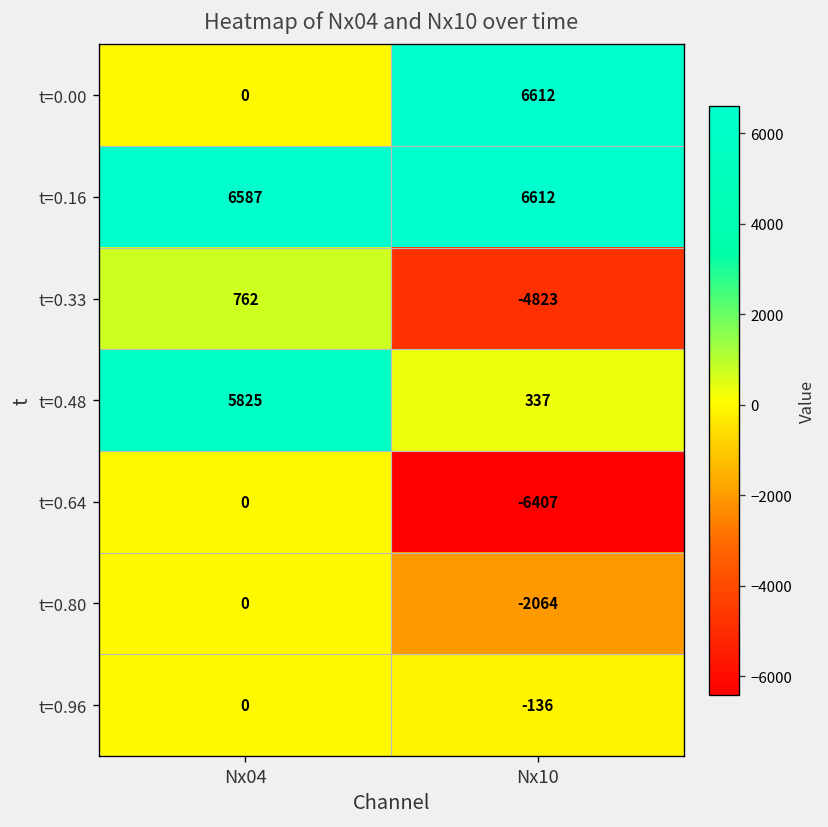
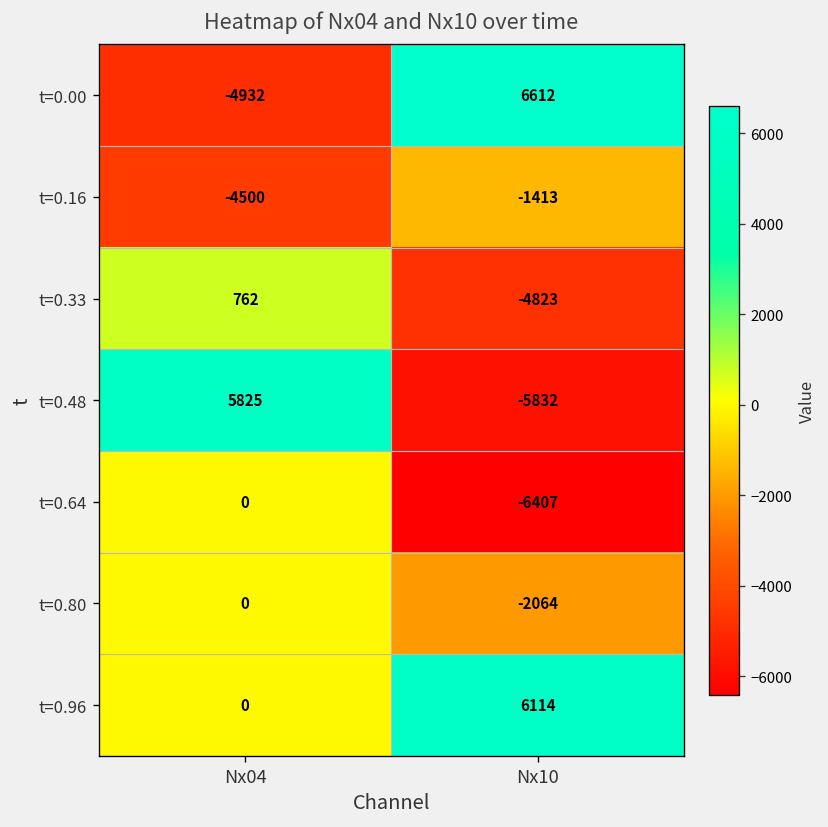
  {
    "t=0.00": {
-     "Nx04": 0,
+     "Nx04": -4932,
      "Nx10": 6612
    },
    "t=0.16": {
-     "Nx04": 6587,
-     "Nx10": 6612
+     "Nx04": -4500,
+     "Nx10": -1413
    },
    "t=0.33": {
      "Nx04": 762,
      "Nx10": -4823
    },
    "t=0.48": {
      "Nx04": 5825,
-     "Nx10": 337
+     "Nx10": -5832
    },
    "t=0.64": {
      "Nx04": 0,
      "Nx10": -6407
    },
    "t=0.80": {
      "Nx04": 0,
      "Nx10": -2064
    },
    "t=0.96": {
      "Nx04": 0,
-     "Nx10": -136
+     "Nx10": 6114
    }
  }
